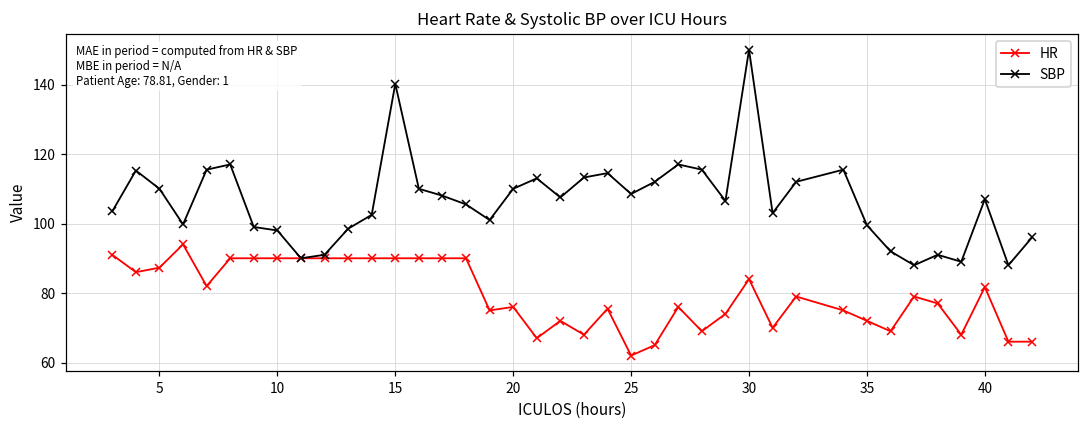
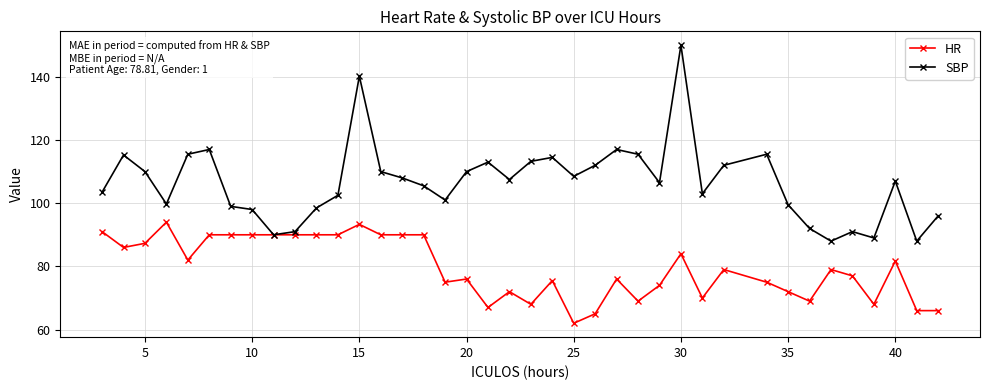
  {
    "HR": {
      "5": 87,
      "10": 90,
-     "15": 90,
+     "15": 93,
      "20": 76,
      "25": 62,
      "30": 84,
      "35": 72,
      "40": 82
    },
    "SBP": {
      "5": 110,
      "10": 98,
      "15": 140,
      "20": 110,
      "25": 109,
      "30": 150,
      "35": 100,
      "40": 107
    }
  }
